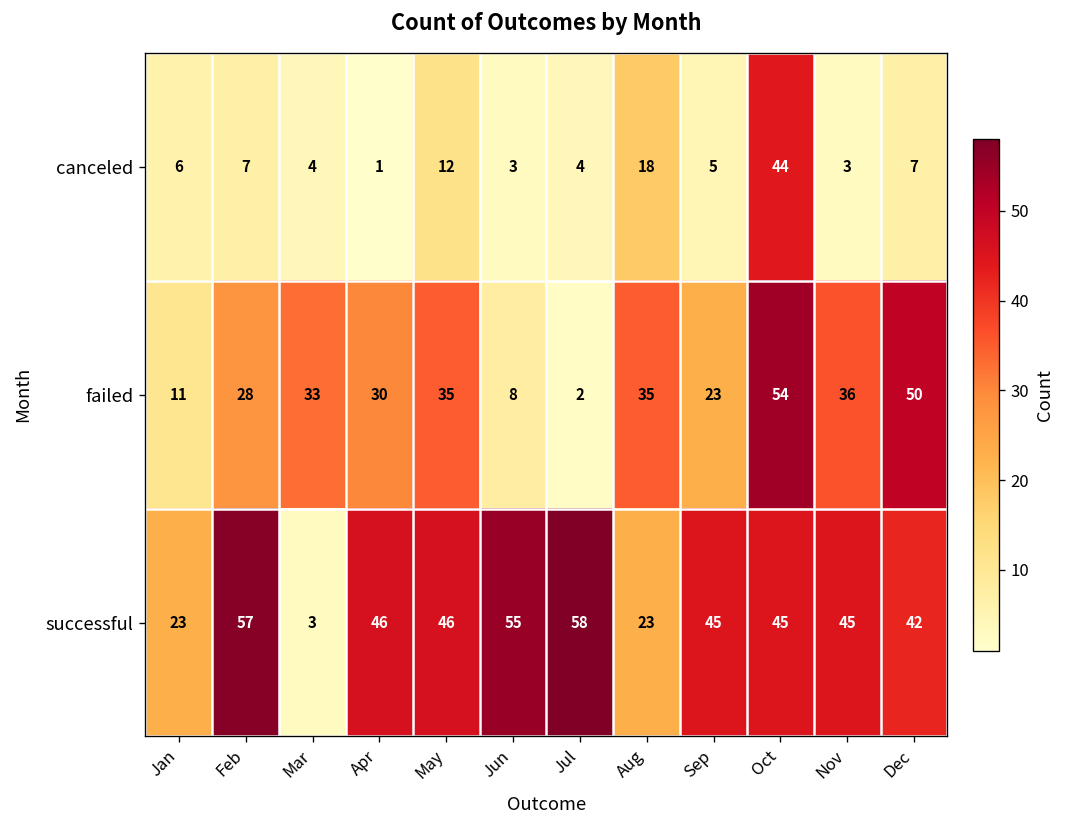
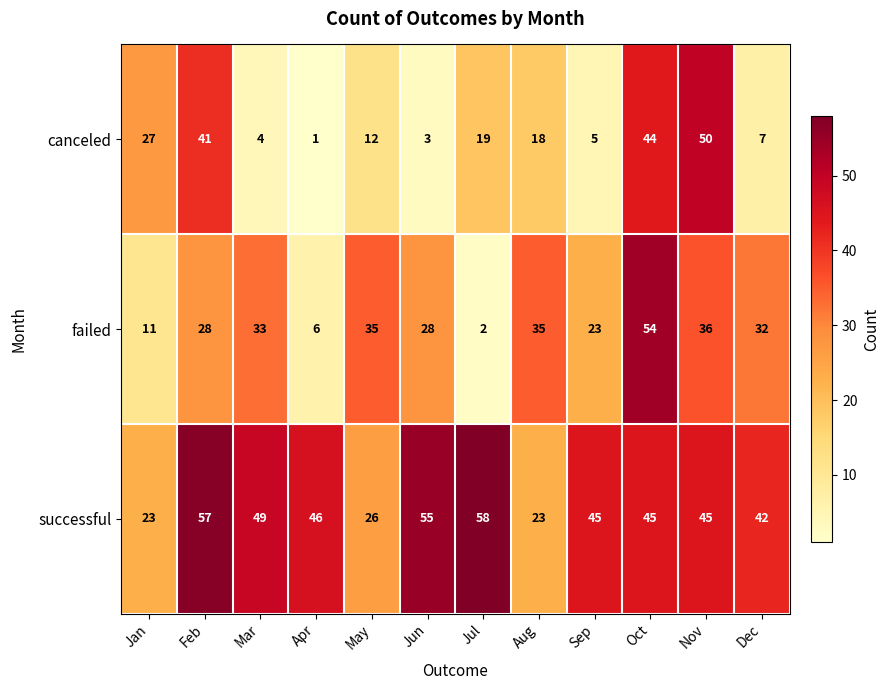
  {
    "canceled": {
-     "Jan": 6,
-     "Feb": 7,
+     "Jan": 27,
+     "Feb": 41,
      "Mar": 4,
      "Apr": 1,
      "May": 12,
      "Jun": 3,
-     "Jul": 4,
+     "Jul": 19,
      "Aug": 18,
      "Sep": 5,
      "Oct": 44,
-     "Nov": 3,
+     "Nov": 50,
      "Dec": 7
    },
    "failed": {
      "Jan": 11,
      "Feb": 28,
      "Mar": 33,
-     "Apr": 30,
+     "Apr": 6,
      "May": 35,
-     "Jun": 8,
+     "Jun": 28,
      "Jul": 2,
      "Aug": 35,
      "Sep": 23,
      "Oct": 54,
      "Nov": 36,
-     "Dec": 50
+     "Dec": 32
    },
    "successful": {
      "Jan": 23,
      "Feb": 57,
-     "Mar": 3,
+     "Mar": 49,
      "Apr": 46,
-     "May": 46,
+     "May": 26,
      "Jun": 55,
      "Jul": 58,
      "Aug": 23,
      "Sep": 45,
      "Oct": 45,
      "Nov": 45,
      "Dec": 42
    }
  }
